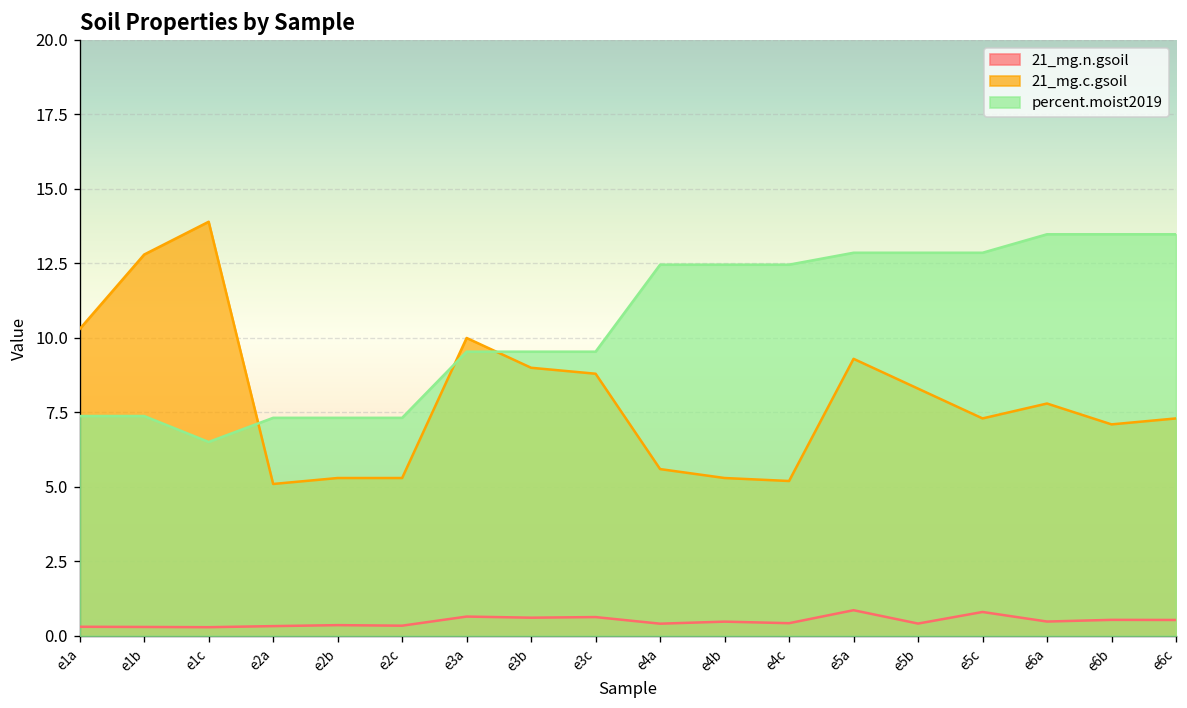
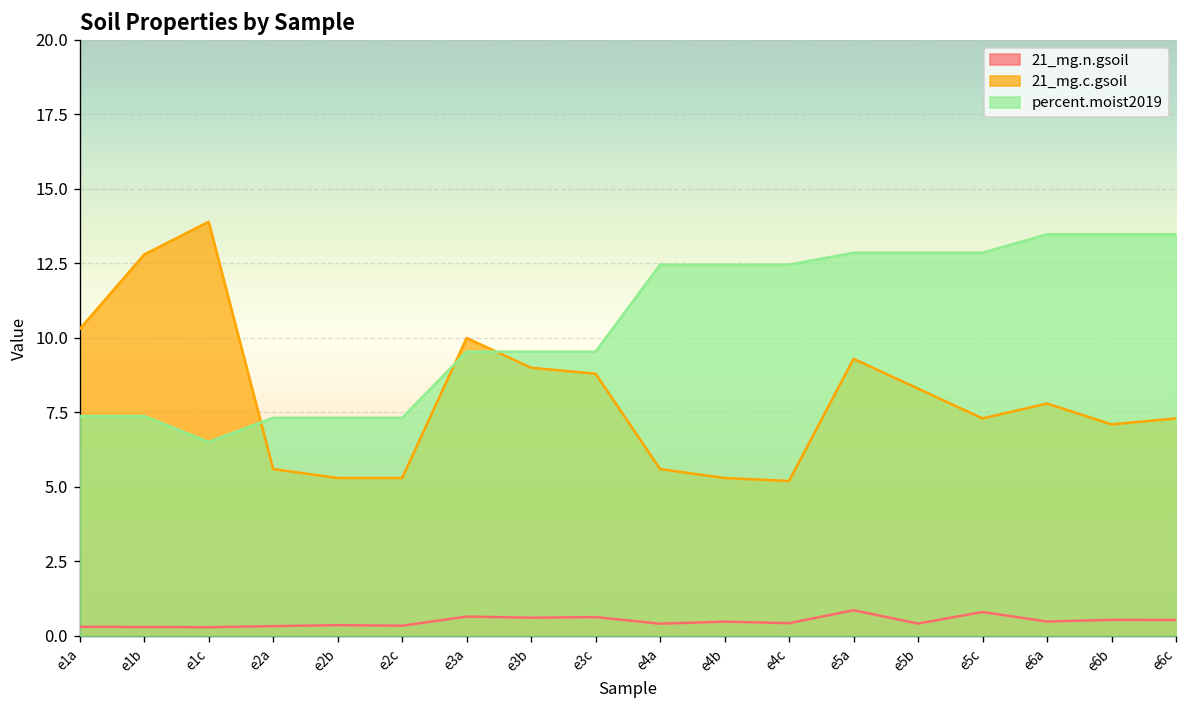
  {
    "21_mg.n.gsoil": {
      "e1a": 0.3,
      "e1b": 0.3,
      "e1c": 0.3,
      "e2a": 0.3,
      "e2b": 0.4,
      "e2c": 0.3,
      "e3a": 0.6,
      "e3b": 0.6,
      "e3c": 0.6,
      "e4a": 0.4,
      "e4b": 0.5,
      "e4c": 0.4,
      "e5a": 0.9,
      "e5b": 0.4,
      "e5c": 0.8,
      "e6a": 0.5,
      "e6b": 0.5,
      "e6c": 0.5
    },
    "21_mg.c.gsoil": {
      "e1a": 10.3,
      "e1b": 12.8,
      "e1c": 13.9,
-     "e2a": 5.1,
+     "e2a": 5.6,
      "e2b": 5.3,
      "e2c": 5.3,
      "e3a": 10.0,
      "e3b": 9.0,
      "e3c": 8.8,
      "e4a": 5.6,
      "e4b": 5.3,
      "e4c": 5.2,
      "e5a": 9.3,
      "e5b": 8.3,
      "e5c": 7.3,
      "e6a": 7.8,
      "e6b": 7.1,
      "e6c": 7.3
    },
    "percent.moist2019": {
      "e1a": 7.4,
      "e1b": 7.4,
      "e1c": 6.5,
      "e2a": 7.3,
      "e2b": 7.3,
      "e2c": 7.3,
      "e3a": 9.5,
      "e3b": 9.5,
      "e3c": 9.5,
      "e4a": 12.5,
      "e4b": 12.5,
      "e4c": 12.5,
      "e5a": 12.9,
      "e5b": 12.9,
      "e5c": 12.9,
      "e6a": 13.5,
      "e6b": 13.5,
      "e6c": 13.5
    }
  }
